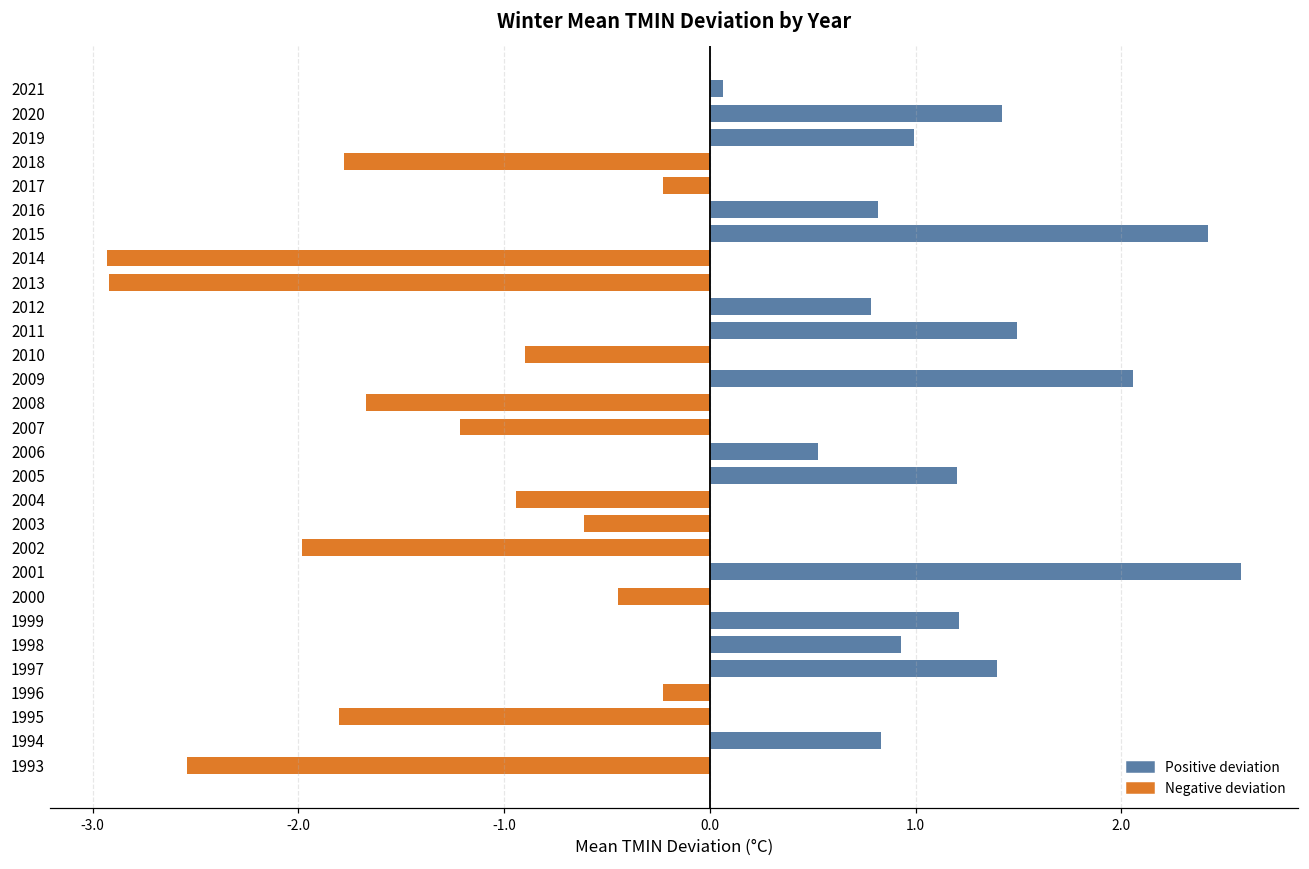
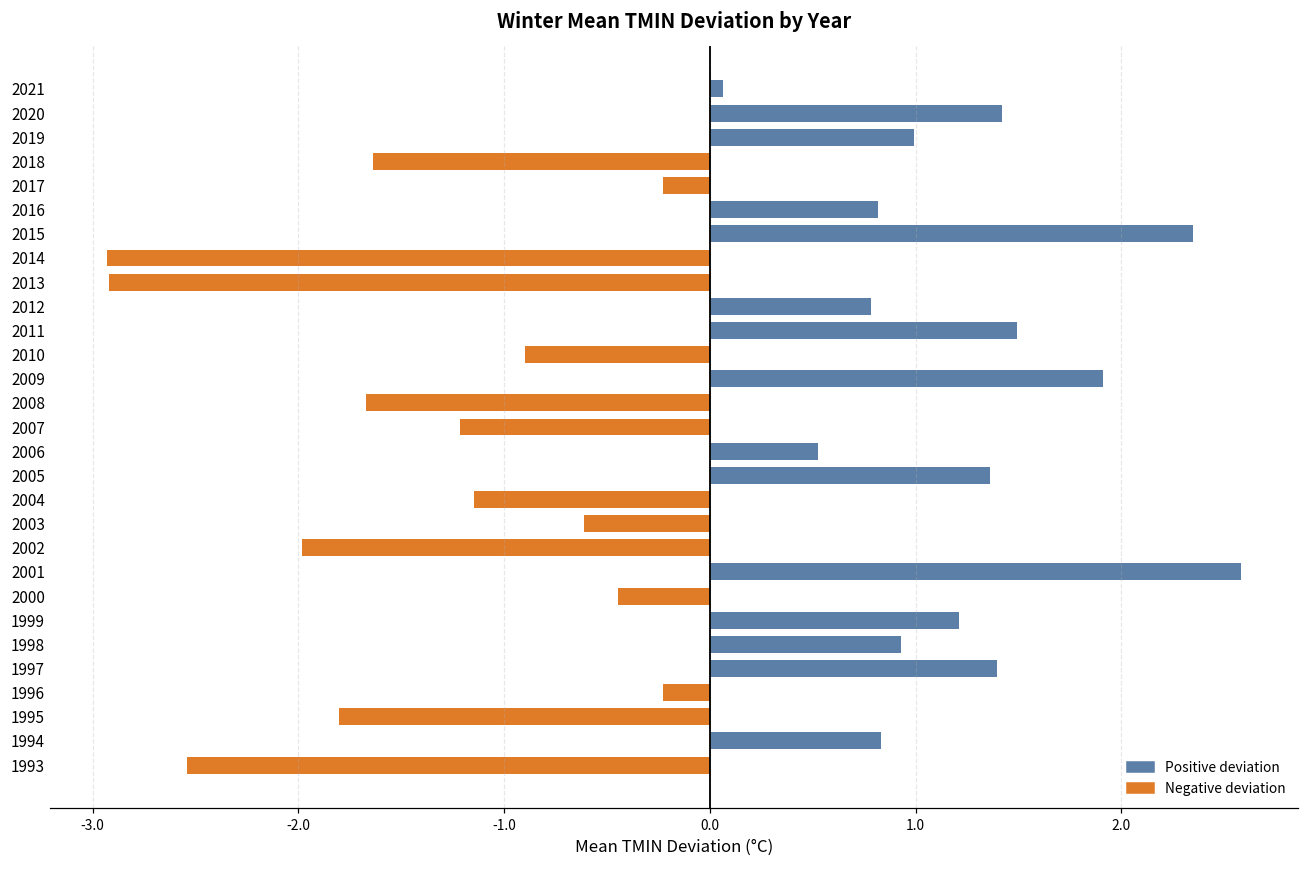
  {
    "2021": 0.06,
    "2020": 1.42,
    "2019": 0.99,
-   "2018": -1.78,
+   "2018": -1.64,
    "2017": -0.23,
    "2016": 0.82,
-   "2015": 2.42,
+   "2015": 2.35,
    "2014": -2.93,
    "2013": -2.92,
    "2012": 0.78,
    "2011": 1.50,
    "2010": -0.90,
-   "2009": 2.05,
+   "2009": 1.91,
    "2008": -1.67,
    "2007": -1.21,
    "2006": 0.53,
-   "2005": 1.20,
-   "2004": -0.94,
+   "2005": 1.36,
+   "2004": -1.14,
    "2003": -0.61,
    "2002": -1.98,
    "2001": 2.58,
    "2000": -0.45,
    "1999": 1.21,
    "1998": 0.93,
    "1997": 1.40,
    "1996": -0.23,
    "1995": -1.80,
    "1994": 0.83,
    "1993": -2.54
  }
